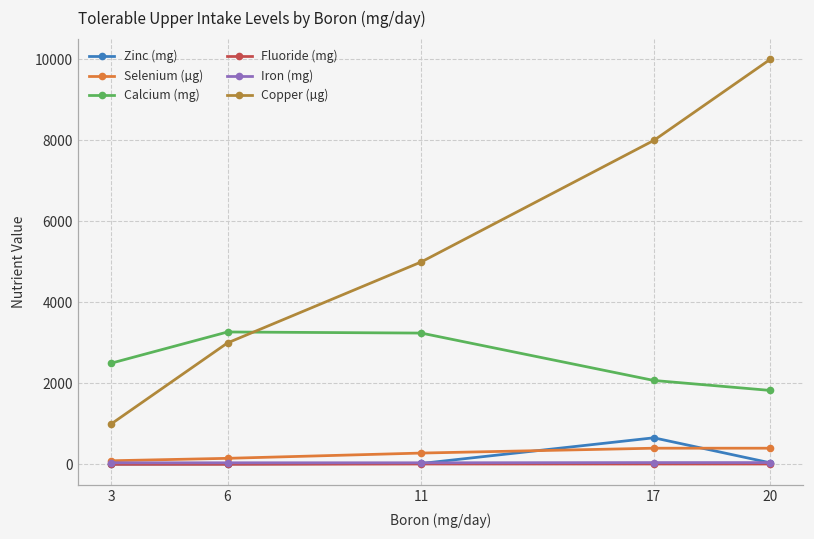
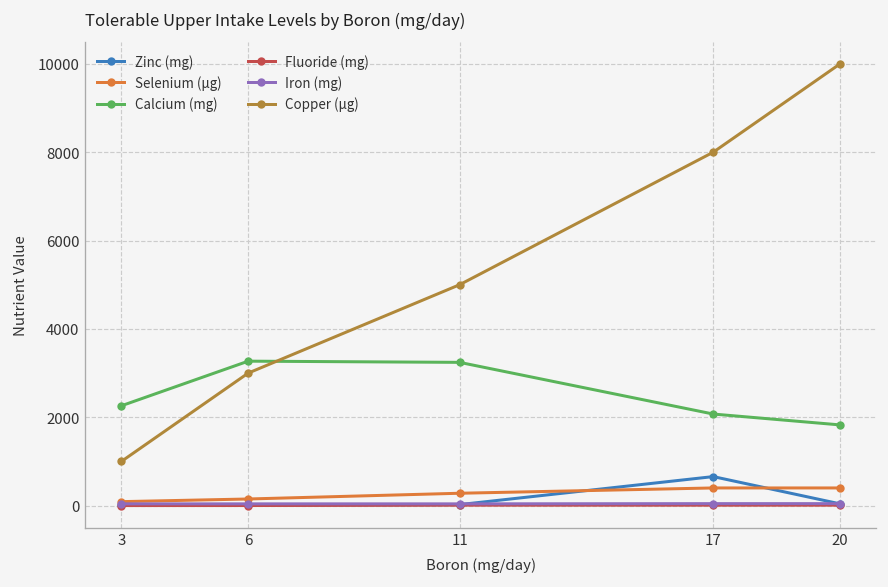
  {
    "Zinc (mg)": {
      "17": 700
    },
    "Calcium (mg)": {
-     "3": 2500,
+     "3": 2300,
      "6": 3300,
      "11": 3200,
      "17": 2100,
      "20": 1800
    }
  }
